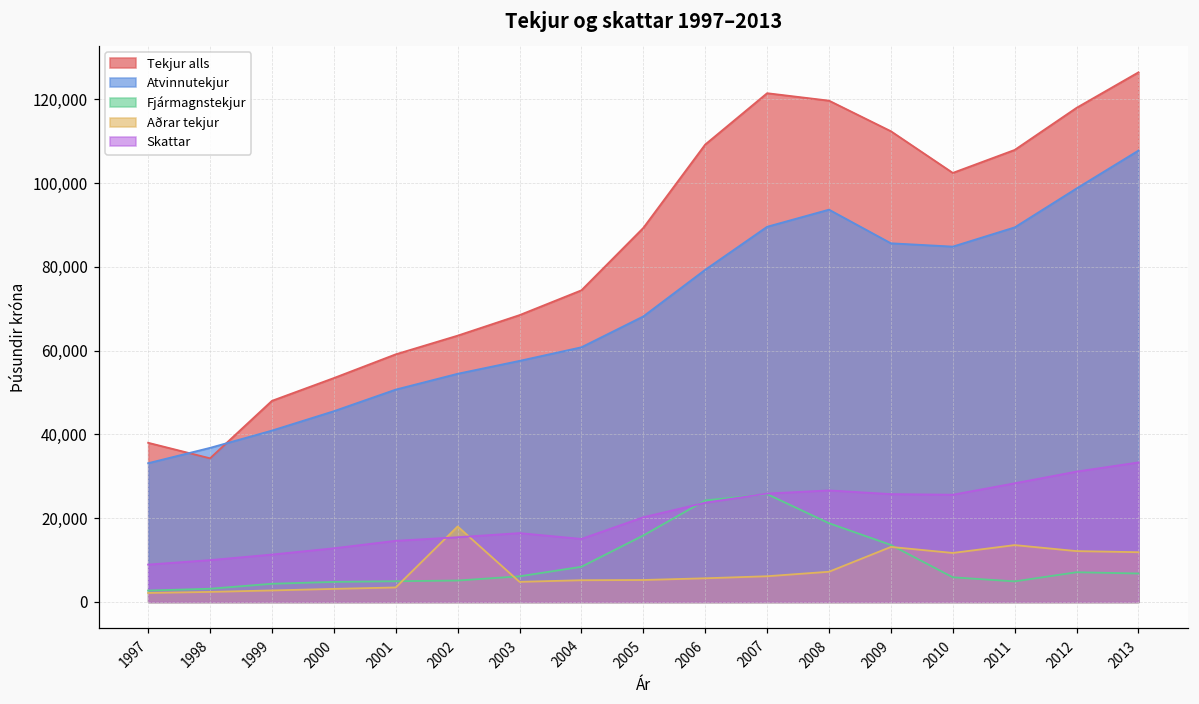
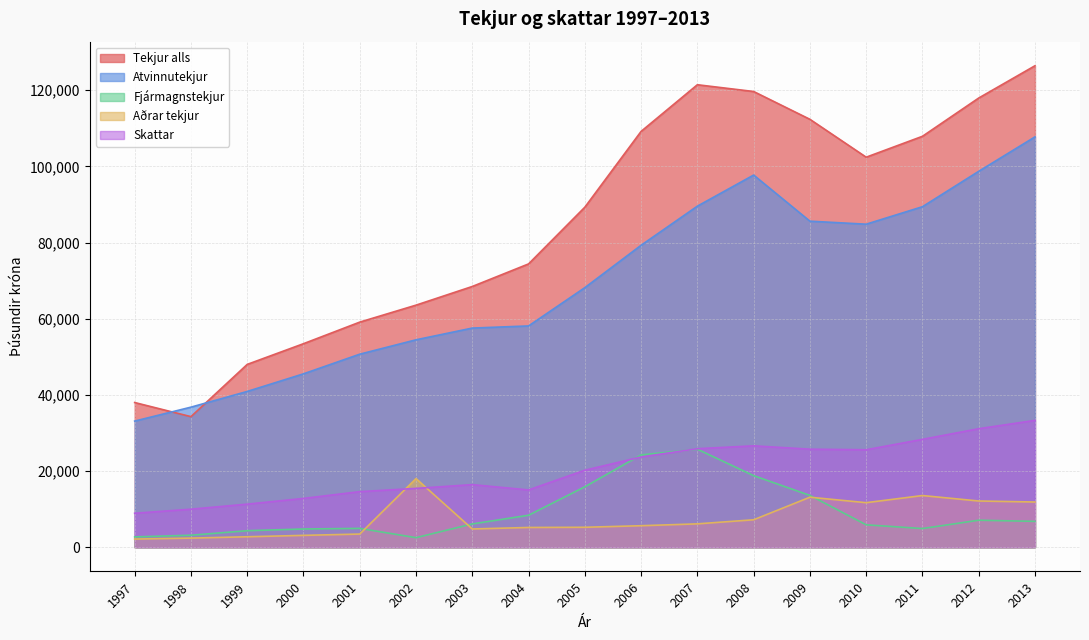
  {
    "Tekjur alls": {
      "1997": "38,000",
      "1998": "34,000",
      "1999": "48,000",
      "2000": "53,000",
      "2001": "59,000",
      "2002": "64,000",
      "2003": "68,000",
      "2004": "74,000",
      "2005": "89,000",
      "2006": "109,000",
      "2007": "121,000",
      "2008": "120,000",
      "2009": "112,000",
      "2010": "102,000",
      "2011": "108,000",
      "2012": "118,000",
      "2013": "126,000"
    },
    "Atvinnutekjur": {
      "1997": "33,000",
      "1998": "37,000",
      "1999": "41,000",
      "2000": "46,000",
      "2001": "51,000",
      "2002": "54,000",
      "2003": "58,000",
-     "2004": "61,000",
+     "2004": "58,000",
      "2005": "68,000",
      "2006": "79,000",
      "2007": "90,000",
-     "2008": "94,000",
+     "2008": "98,000",
      "2009": "86,000",
      "2010": "85,000",
      "2011": "89,000",
      "2012": "99,000",
      "2013": "108,000"
    },
    "Fjármagnstekjur": {
      "1998": "3,000",
      "1999": "4,000",
      "2000": "5,000",
      "2001": "5,000",
-     "2002": "5,000",
+     "2002": "3,000",
      "2003": "6,000",
      "2004": "8,000",
      "2005": "16,000",
      "2008": "19,000",
      "2010": "6,000",
      "2011": "5,000",
      "2012": "7,000",
      "2013": "7,000"
    },
    "Aðrar tekjur": {
      "1998": "2,000",
      "1999": "3,000",
      "2000": "3,000",
      "2001": "3,000",
      "2002": "18,000",
      "2003": "5,000",
      "2004": "5,000",
      "2005": "5,000",
      "2006": "6,000",
      "2007": "6,000",
      "2008": "7,000",
      "2010": "12,000",
      "2011": "14,000",
      "2012": "12,000",
      "2013": "12,000"
    },
    "Skattar": {
      "1997": "9,000",
      "1998": "10,000",
      "1999": "11,000",
      "2000": "13,000",
      "2001": "15,000",
      "2002": "15,000",
      "2003": "16,000",
      "2004": "15,000",
      "2005": "20,000",
      "2008": "27,000",
      "2009": "26,000",
      "2010": "26,000",
      "2011": "28,000",
      "2012": "31,000",
      "2013": "33,000"
    }
  }
